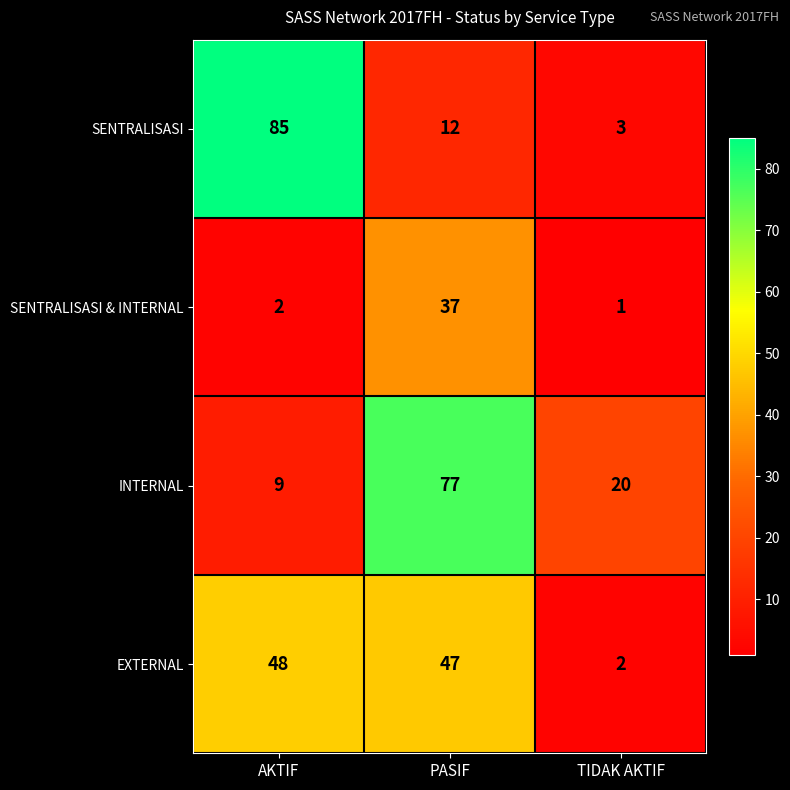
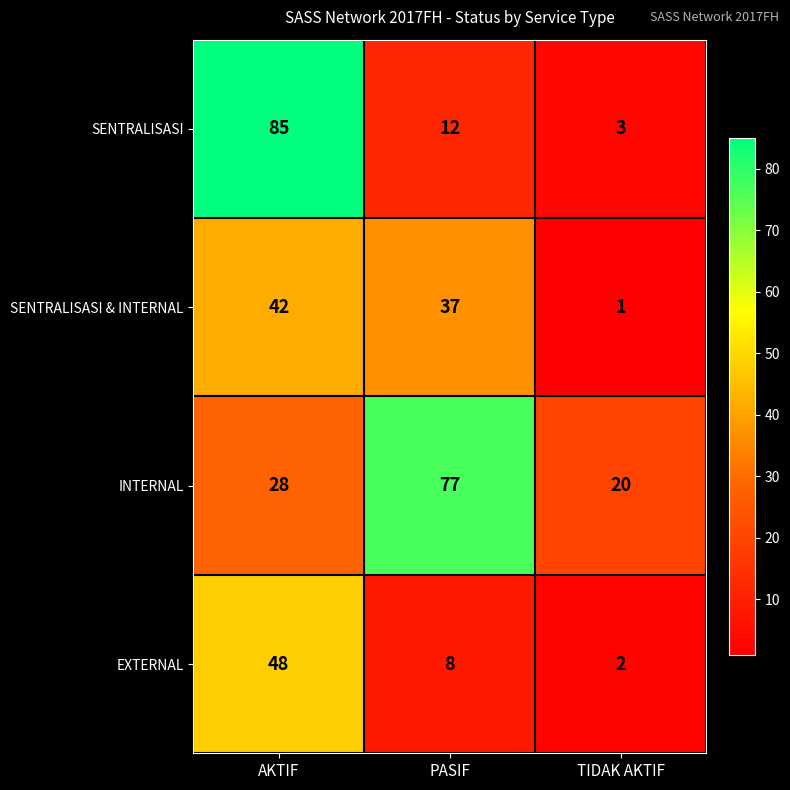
  {
    "SENTRALISASI": {
      "AKTIF": 85,
      "PASIF": 12,
      "TIDAK AKTIF": 3
    },
    "SENTRALISASI & INTERNAL": {
-     "AKTIF": 2,
+     "AKTIF": 42,
      "PASIF": 37,
      "TIDAK AKTIF": 1
    },
    "INTERNAL": {
-     "AKTIF": 9,
+     "AKTIF": 28,
      "PASIF": 77,
      "TIDAK AKTIF": 20
    },
    "EXTERNAL": {
      "AKTIF": 48,
-     "PASIF": 47,
+     "PASIF": 8,
      "TIDAK AKTIF": 2
    }
  }
